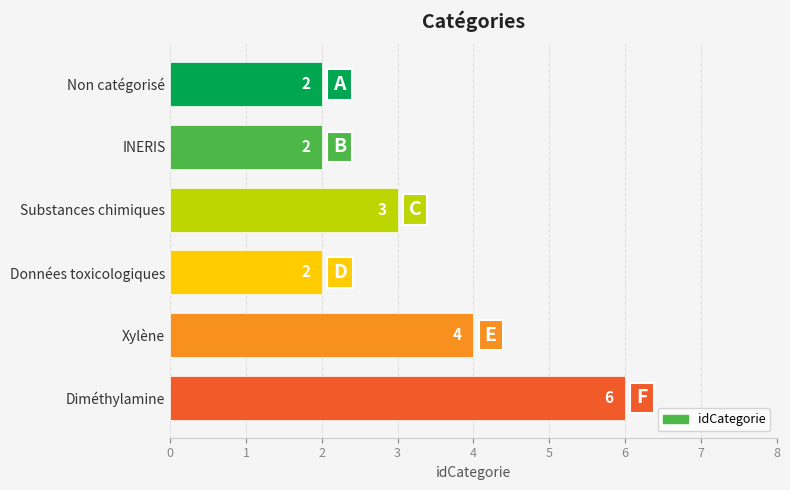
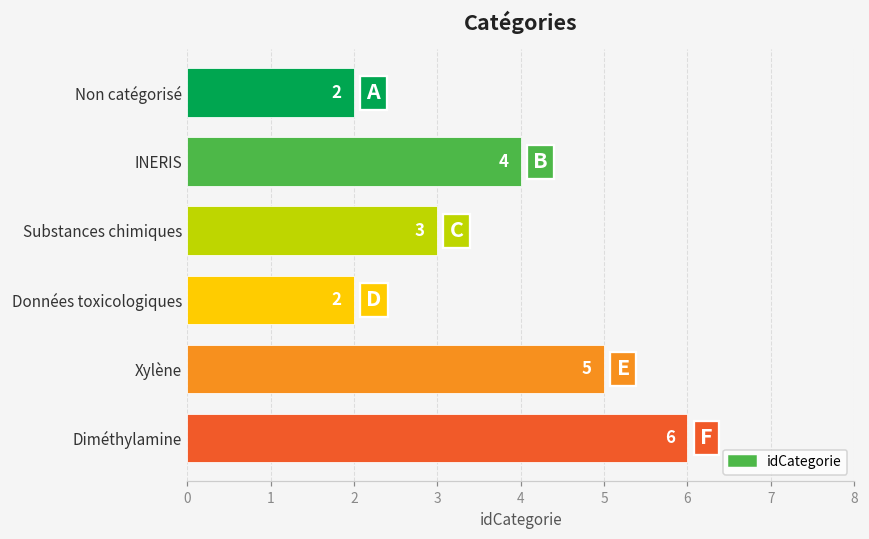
  {
    "Non catégorisé": 2,
-   "INERIS": 2,
+   "INERIS": 4,
    "Substances chimiques": 3,
    "Données toxicologiques": 2,
-   "Xylène": 4,
+   "Xylène": 5,
    "Diméthylamine": 6
  }
